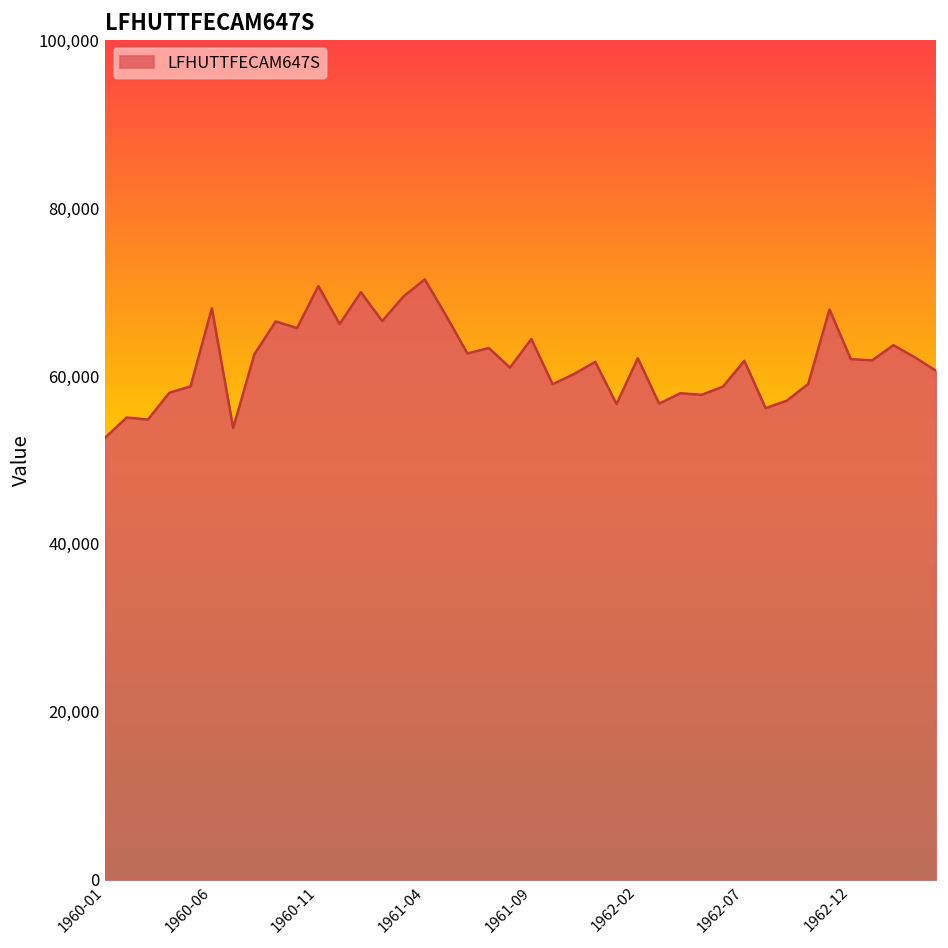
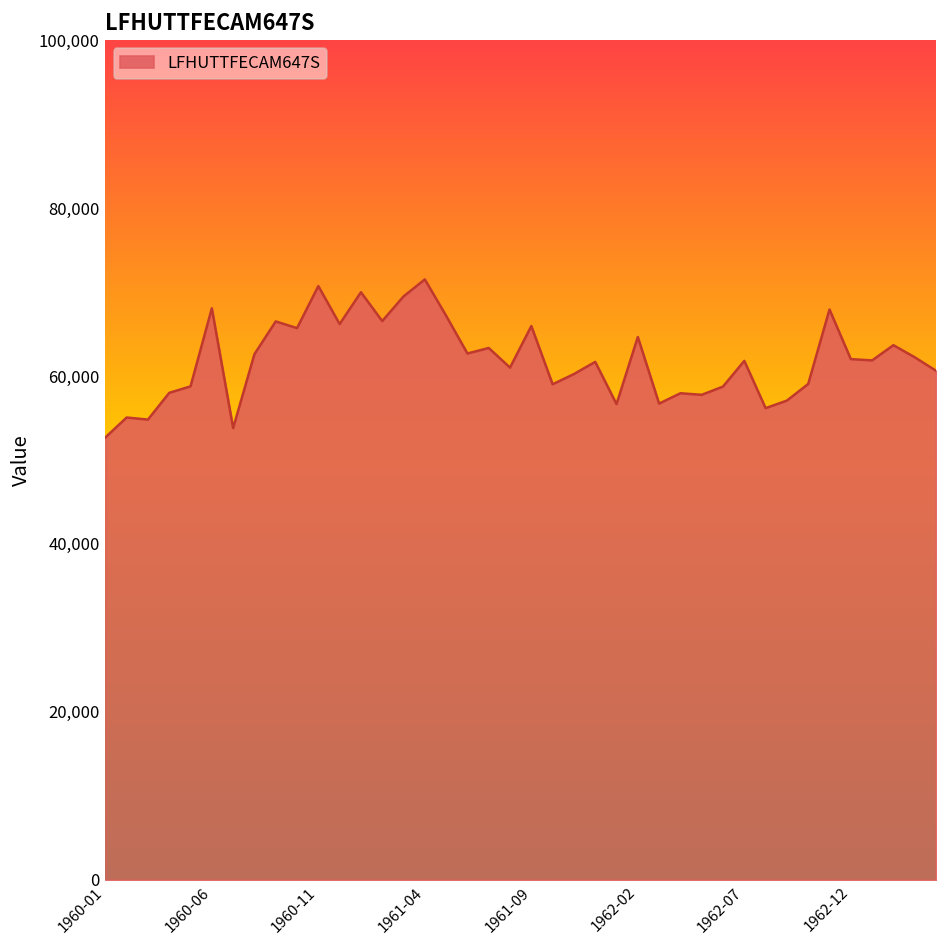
  {
    "1960-01": "53,000",
    "1960-06": "68,000",
    "1960-11": "71,000",
    "1961-04": "71,000",
-   "1961-09": "64,000",
-   "1962-02": "62,000",
+   "1961-09": "66,000",
+   "1962-02": "65,000",
    "1962-07": "62,000",
    "1962-12": "62,000"
  }
